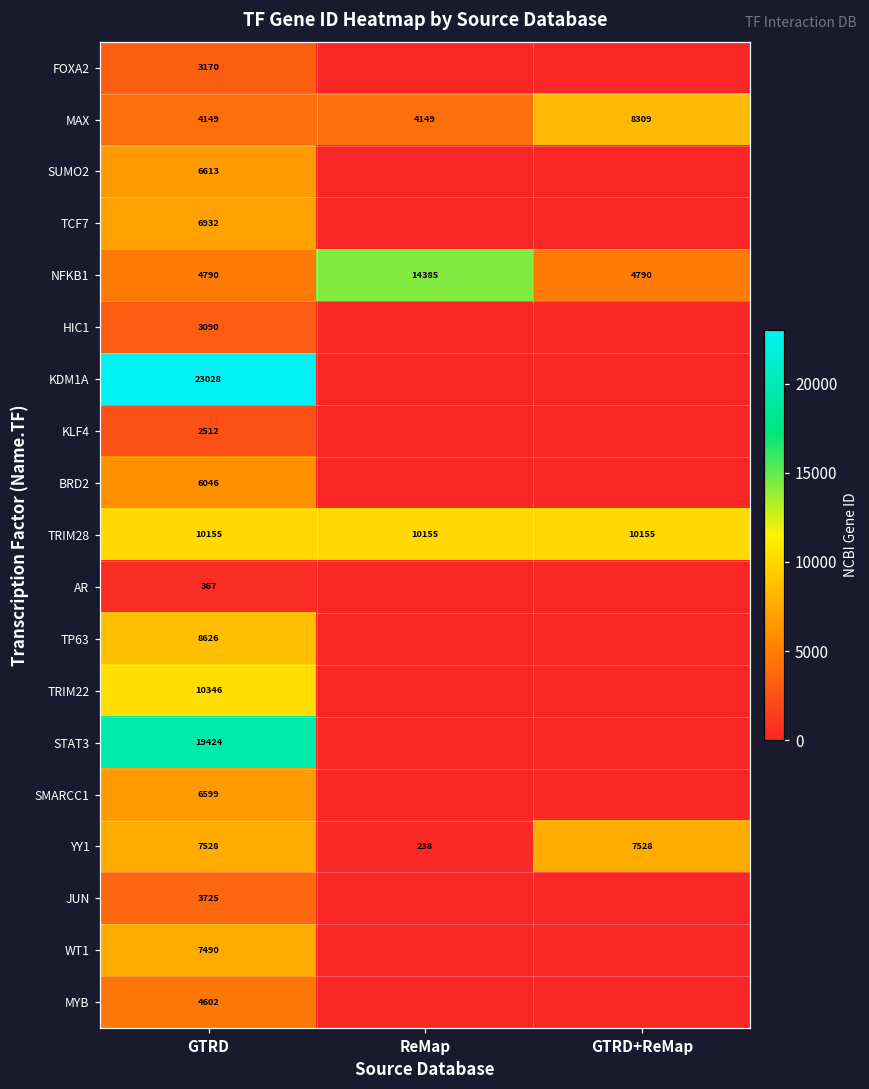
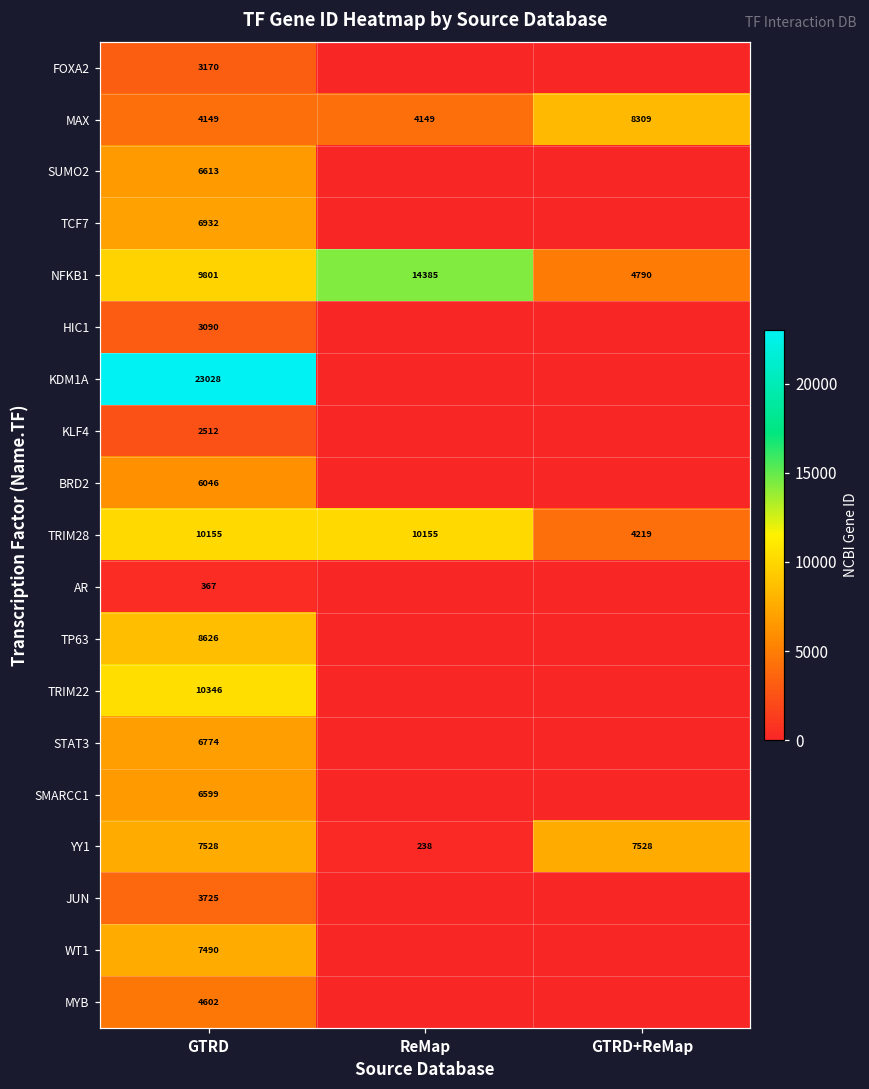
  {
    "FOXA2": {
      "GTRD": 3170
    },
    "MAX": {
      "GTRD": 4149,
      "ReMap": 4149,
      "GTRD+ReMap": 8309
    },
    "SUMO2": {
      "GTRD": 6613
    },
    "TCF7": {
      "GTRD": 6932
    },
    "NFKB1": {
-     "GTRD": 4790,
+     "GTRD": 9801,
      "ReMap": 14385,
      "GTRD+ReMap": 4790
    },
    "HIC1": {
      "GTRD": 3090
    },
    "KDM1A": {
      "GTRD": 23028
    },
    "KLF4": {
      "GTRD": 2512
    },
    "BRD2": {
      "GTRD": 6046
    },
    "TRIM28": {
      "GTRD": 10155,
      "ReMap": 10155,
-     "GTRD+ReMap": 10155
+     "GTRD+ReMap": 4219
    },
    "AR": {
      "GTRD": 367
    },
    "TP63": {
      "GTRD": 8626
    },
    "TRIM22": {
      "GTRD": 10346
    },
    "STAT3": {
-     "GTRD": 19424
+     "GTRD": 6774
    },
    "SMARCC1": {
      "GTRD": 6599
    },
    "YY1": {
      "GTRD": 7528,
      "ReMap": 238,
      "GTRD+ReMap": 7528
    },
    "JUN": {
      "GTRD": 3725
    },
    "WT1": {
      "GTRD": 7490
    },
    "MYB": {
      "GTRD": 4602
    }
  }
